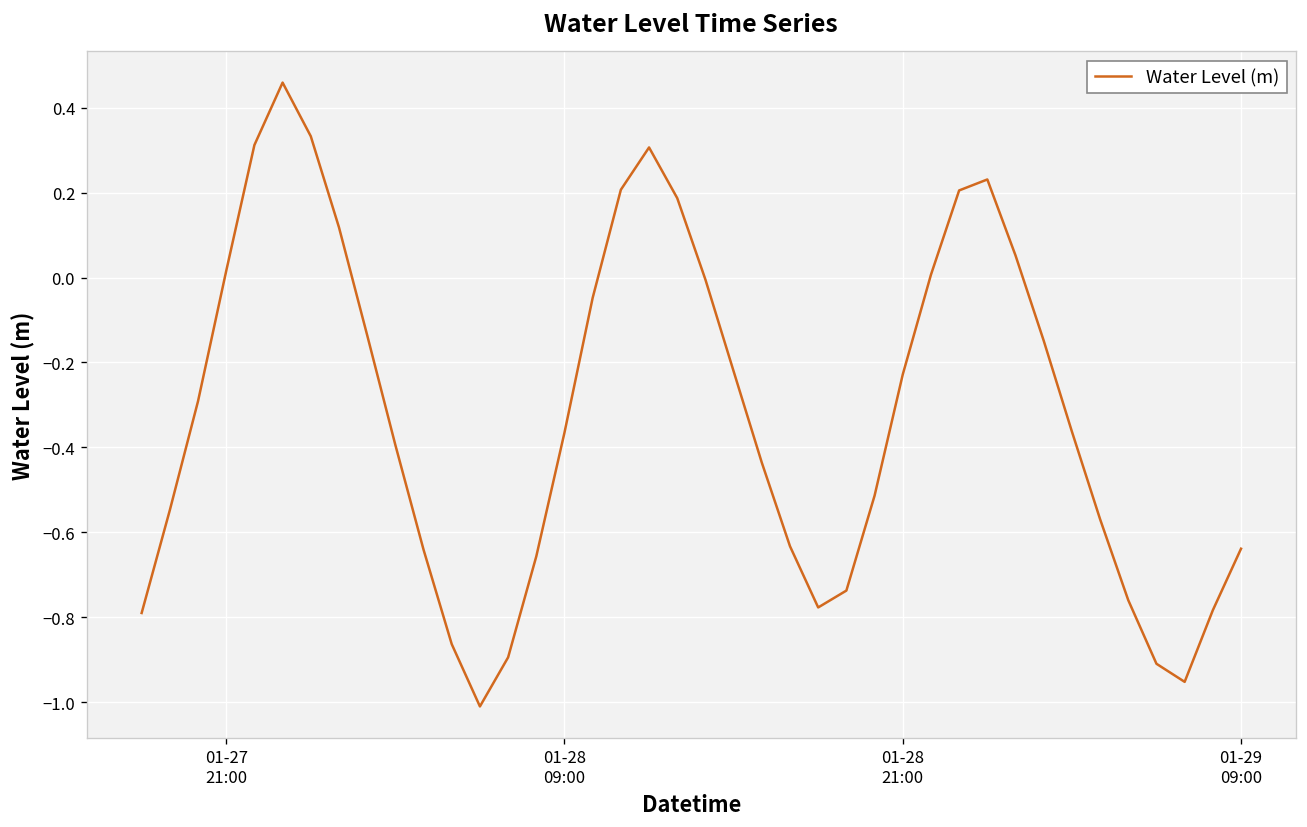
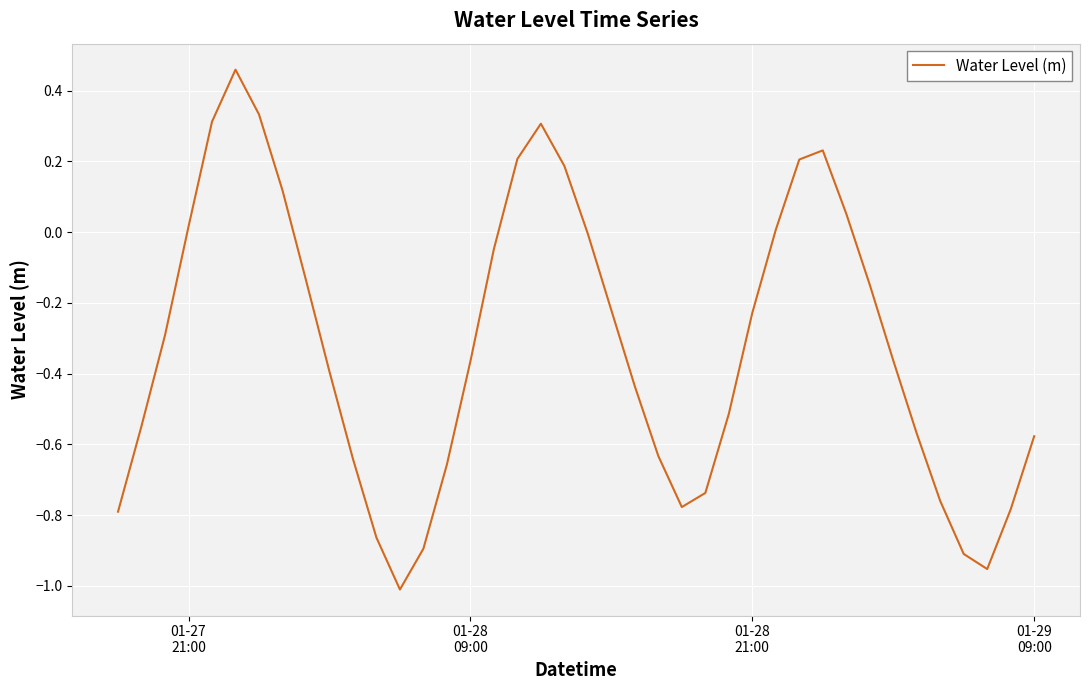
  {
    "01-27 21:00": 0.02,
    "01-28 09:00": -0.37,
    "01-28 21:00": -0.23,
-   "01-29 09:00": -0.64
+   "01-29 09:00": -0.58
  }
